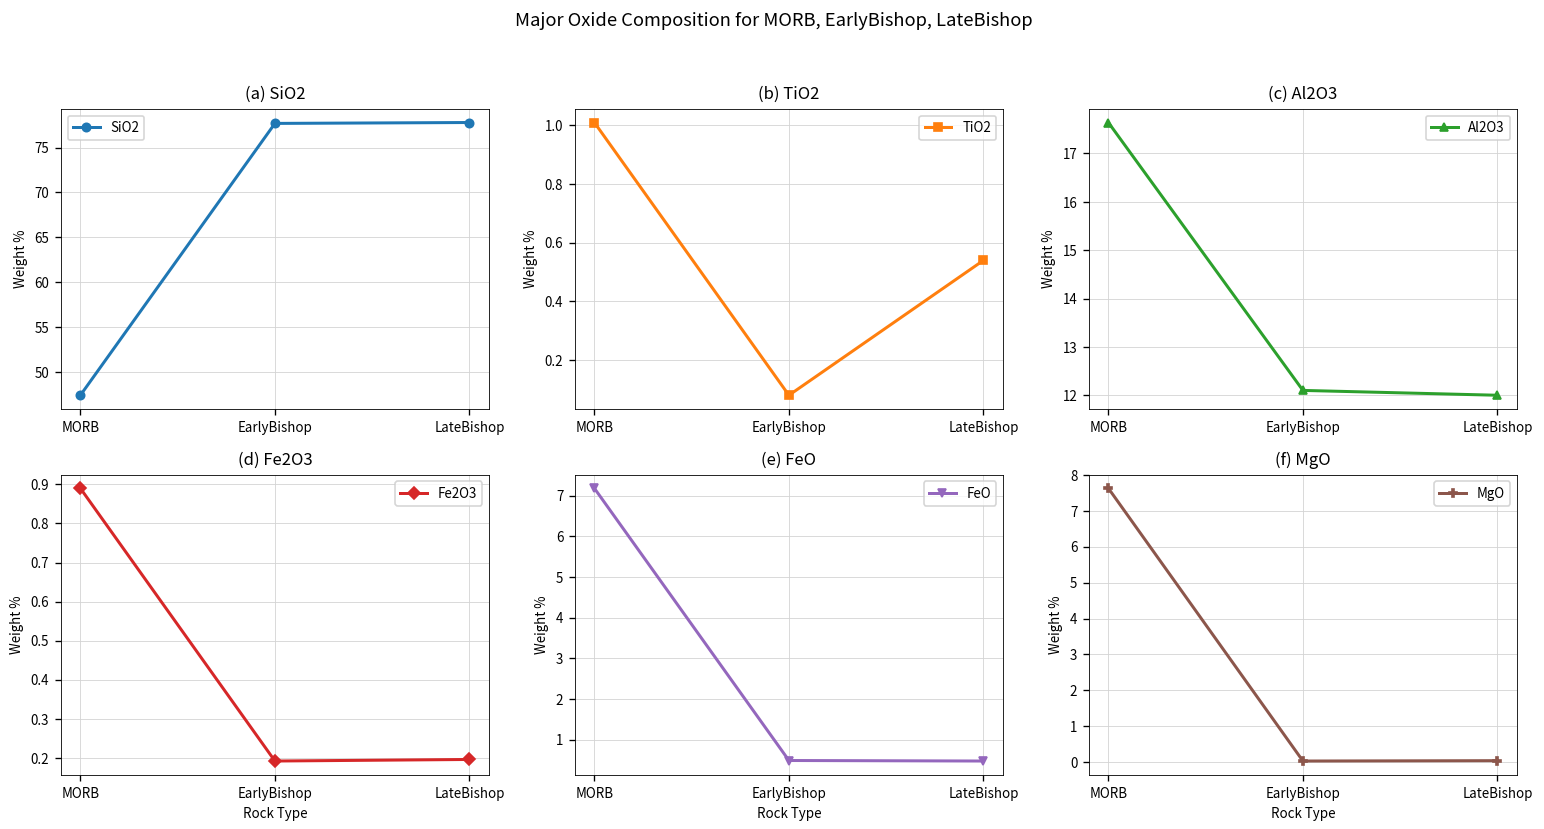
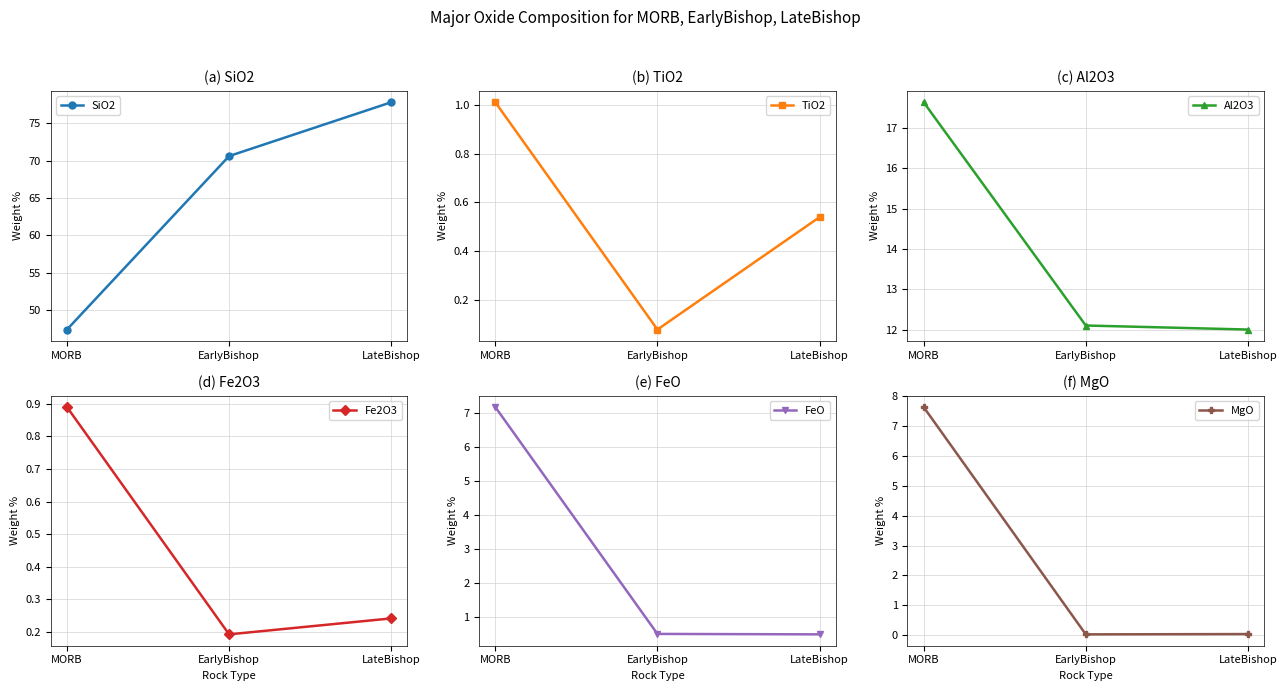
  {
    "(a) SiO2": {
      "MORB": 47,
-     "EarlyBishop": 78,
+     "EarlyBishop": 71,
      "LateBishop": 78
    },
    "(b) TiO2": {
      "MORB": 1.01,
      "EarlyBishop": 0.08,
      "LateBishop": 0.54
    },
    "(c) Al2O3": {
      "MORB": 17.6,
      "EarlyBishop": 12.1,
      "LateBishop": 12.0
    },
    "(d) Fe2O3": {
      "MORB": 0.89,
      "EarlyBishop": 0.19,
-     "LateBishop": 0.20
+     "LateBishop": 0.24
    },
    "(e) FeO": {
      "MORB": 7.2,
      "EarlyBishop": 0.5,
      "LateBishop": 0.5
    },
    "(f) MgO": {
      "MORB": 7.6,
      "EarlyBishop": 0.0,
      "LateBishop": 0.0
    }
  }
